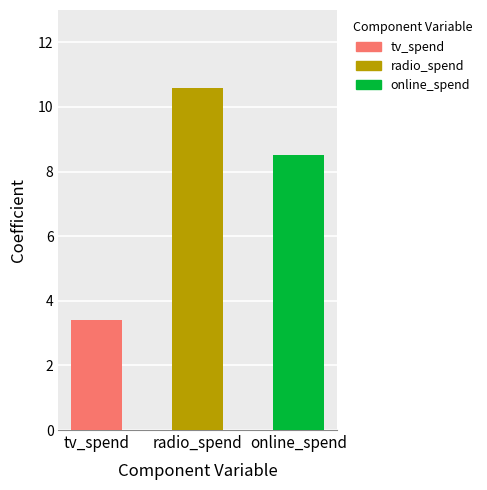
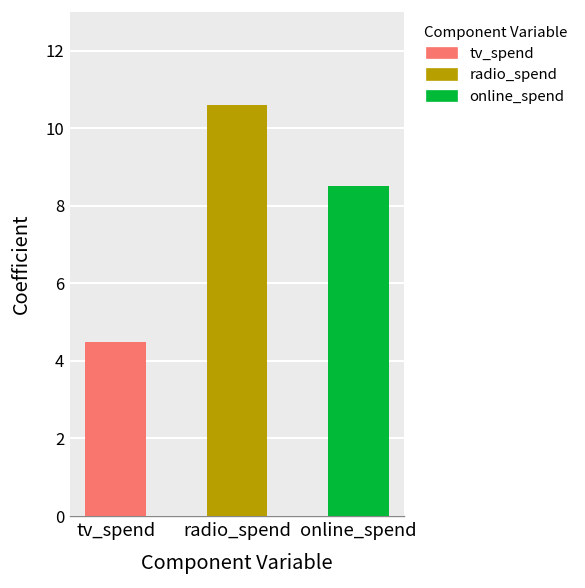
  {
-   "tv_spend": 3.4,
+   "tv_spend": 4.5,
    "radio_spend": 10.6,
    "online_spend": 8.5
  }
